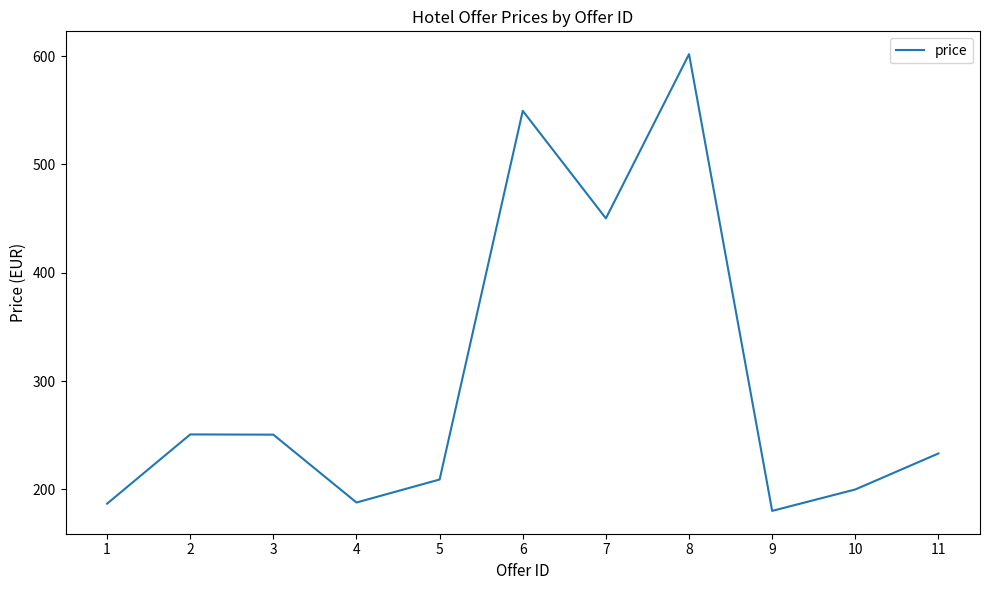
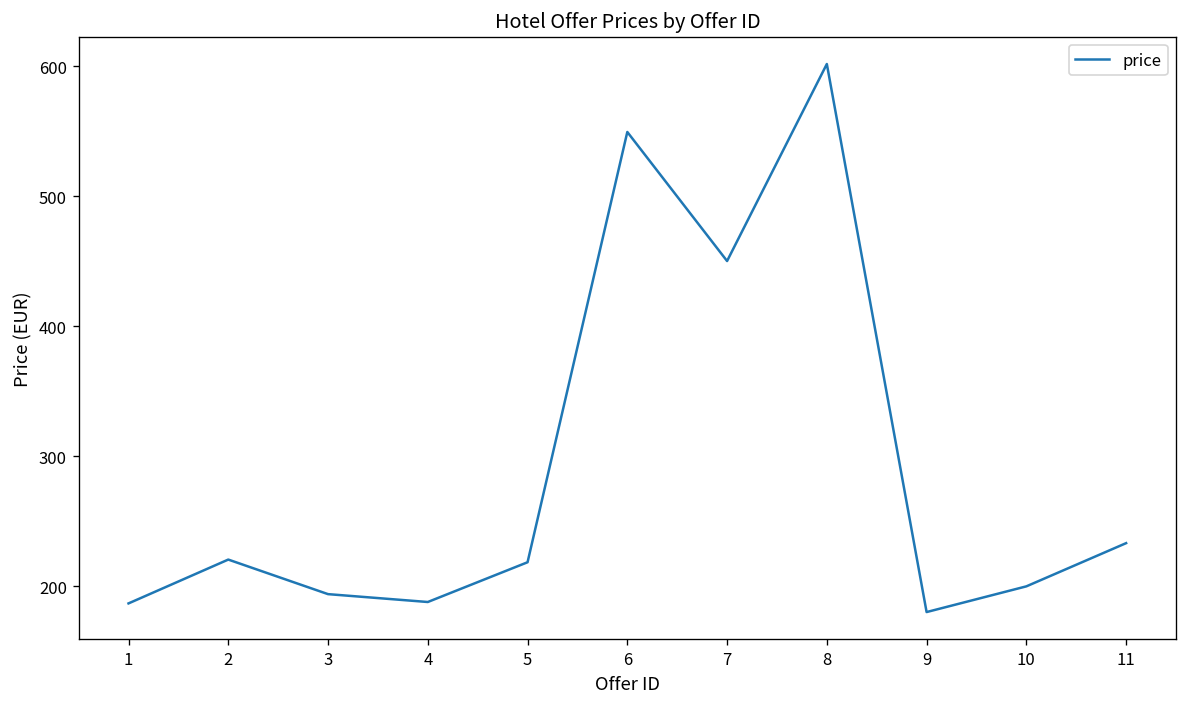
  {
    "1": 187,
-   "2": 251,
-   "3": 251,
+   "2": 221,
+   "3": 194,
    "4": 188,
-   "5": 209,
+   "5": 218,
    "6": 550,
    "7": 450,
    "8": 602,
    "9": 180,
    "10": 200,
    "11": 233
  }
